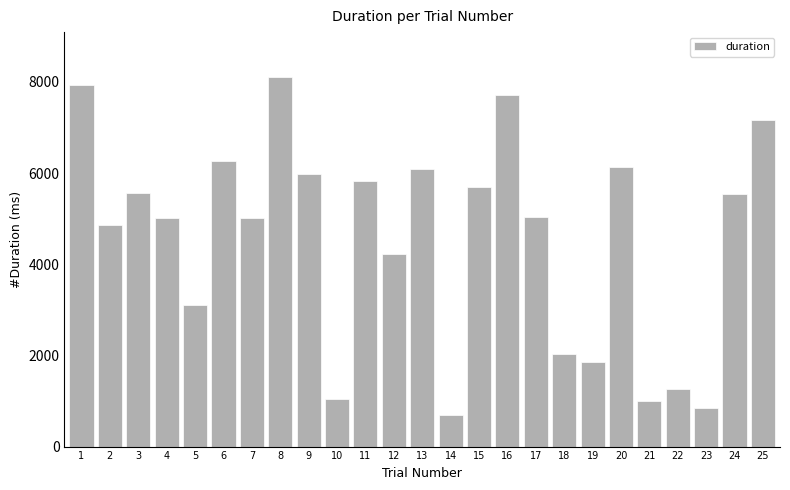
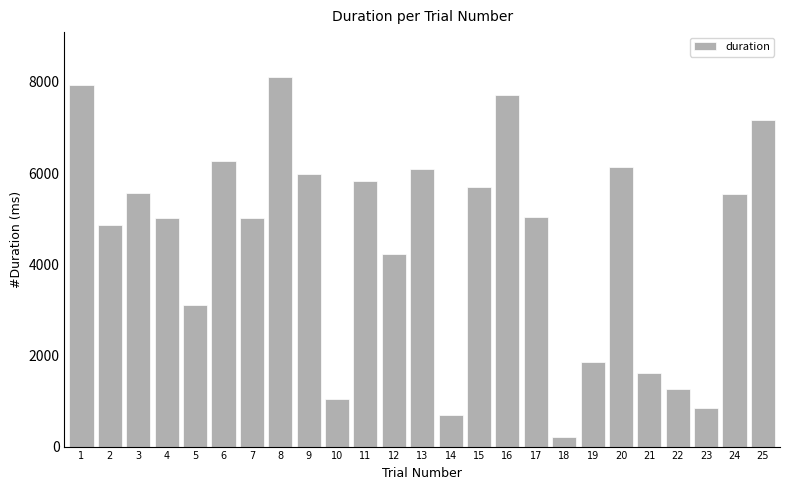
  {
    "1": 7900,
    "2": 4900,
    "3": 5600,
    "4": 5000,
    "5": 3100,
    "6": 6300,
    "7": 5000,
    "8": 8100,
    "9": 6000,
    "10": 1000,
    "11": 5800,
    "12": 4200,
    "13": 6100,
    "14": 700,
    "15": 5700,
    "16": 7700,
    "17": 5000,
-   "18": 2000,
+   "18": 200,
    "19": 1800,
    "20": 6100,
-   "21": 1000,
+   "21": 1600,
    "22": 1300,
    "23": 800,
    "24": 5500,
    "25": 7200
  }
